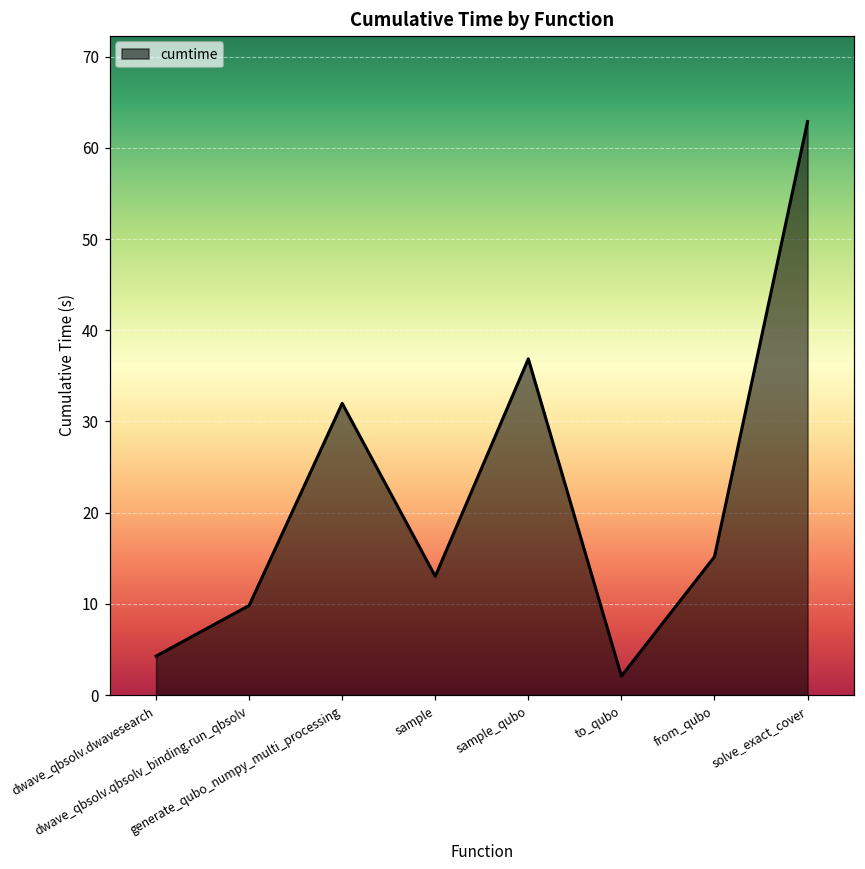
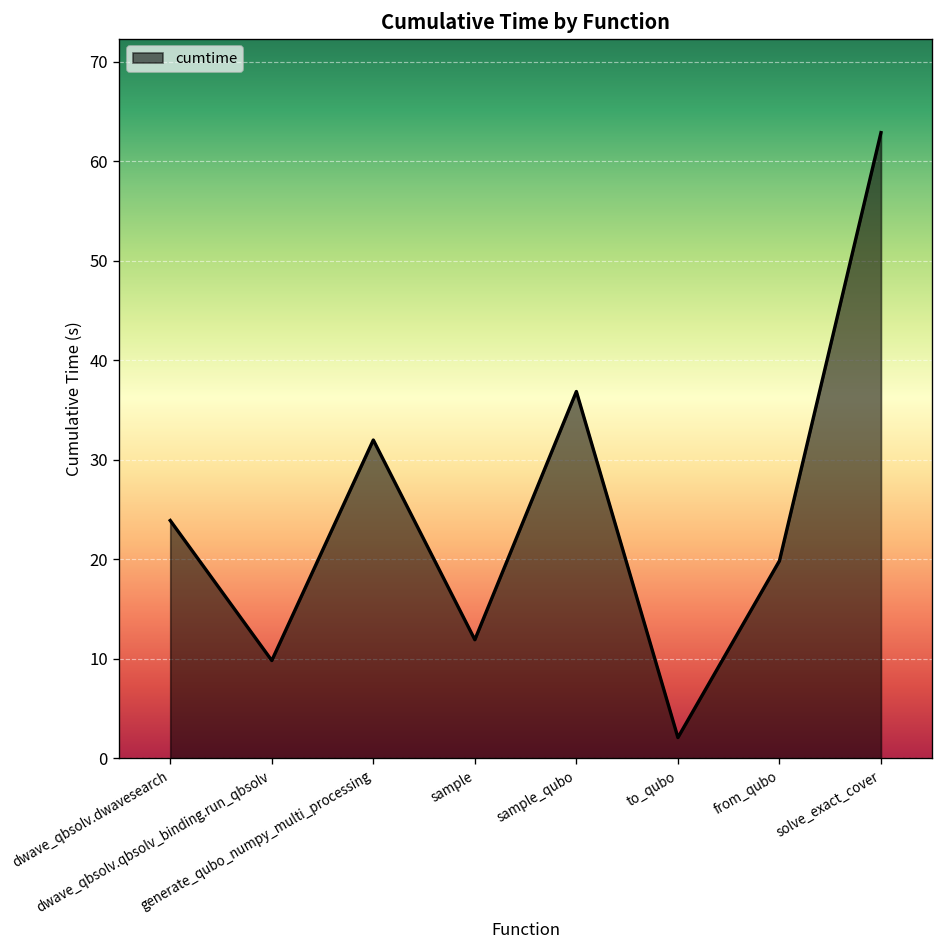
  {
-   "dwave_qbsolv.dwavesearch": 4,
+   "dwave_qbsolv.dwavesearch": 24,
    "dwave_qbsolv.qbsolv_binding.run_qbsolv": 10,
    "generate_qubo_numpy_multi_processing": 32,
-   "sample": 13,
+   "sample": 12,
    "sample_qubo": 37,
    "to_qubo": 2,
-   "from_qubo": 15,
+   "from_qubo": 20,
    "solve_exact_cover": 63
  }
